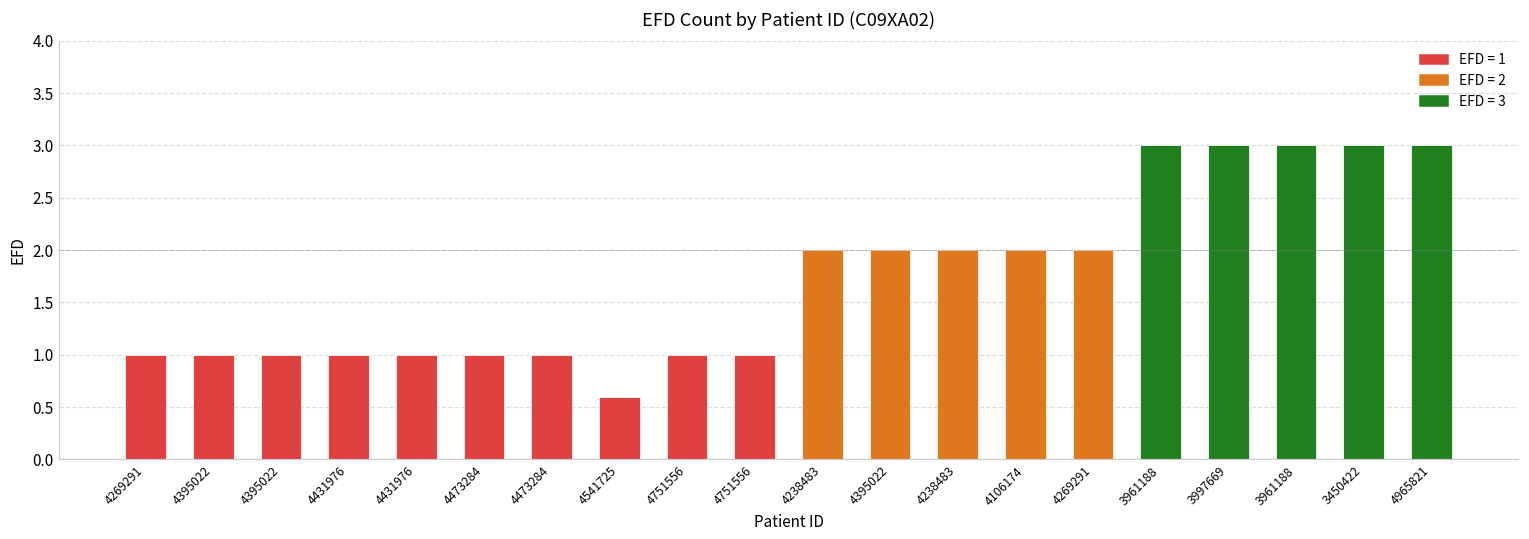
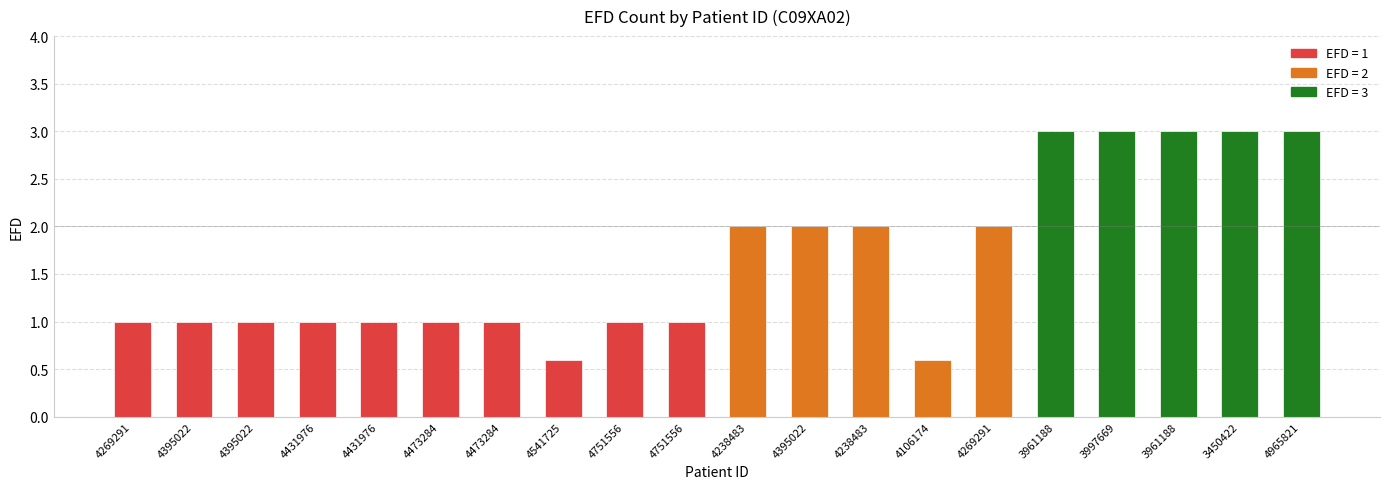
  {
    "4541725": 0.6,
-   "4106174": 2.0,
+   "4106174": 0.6,
    "3997669": 3.0,
    "3450422": 3.0,
    "4965821": 3.0
  }
